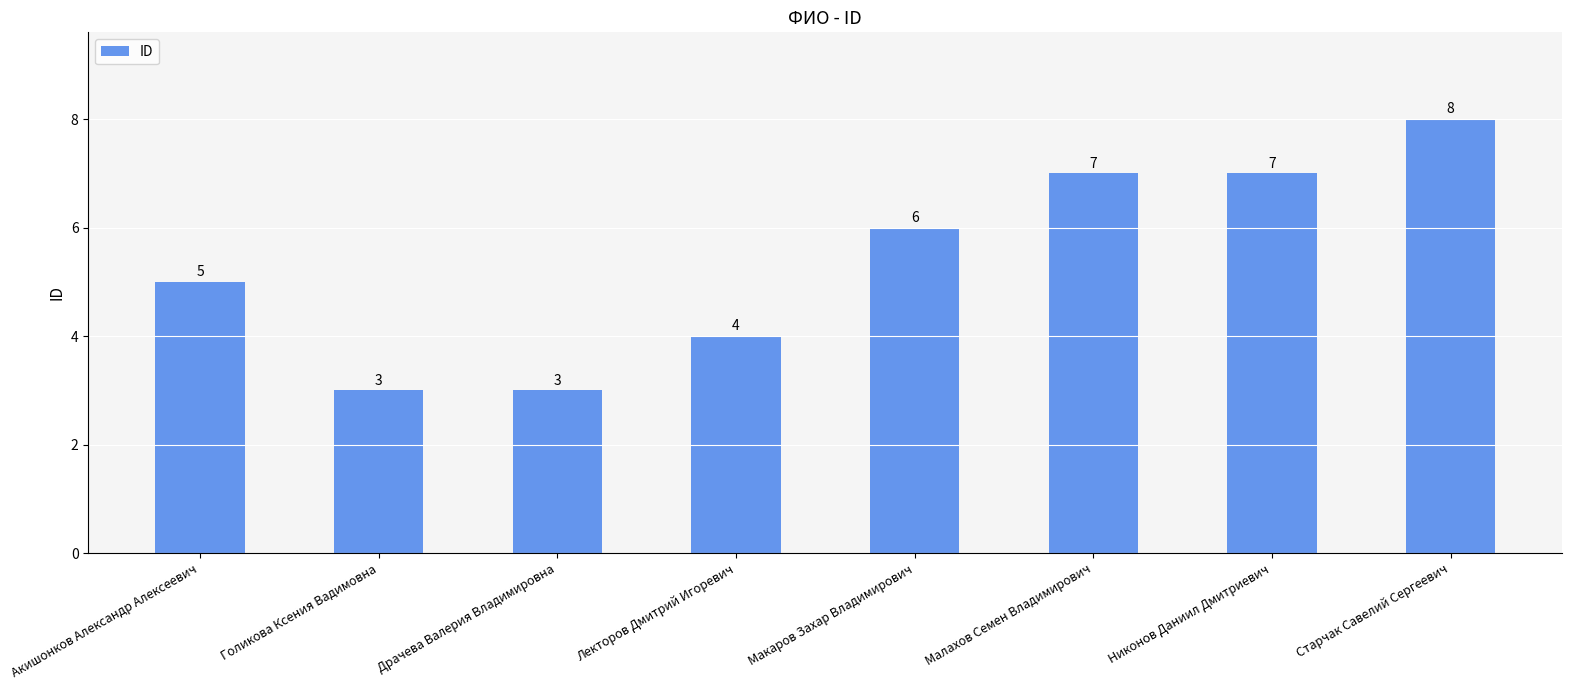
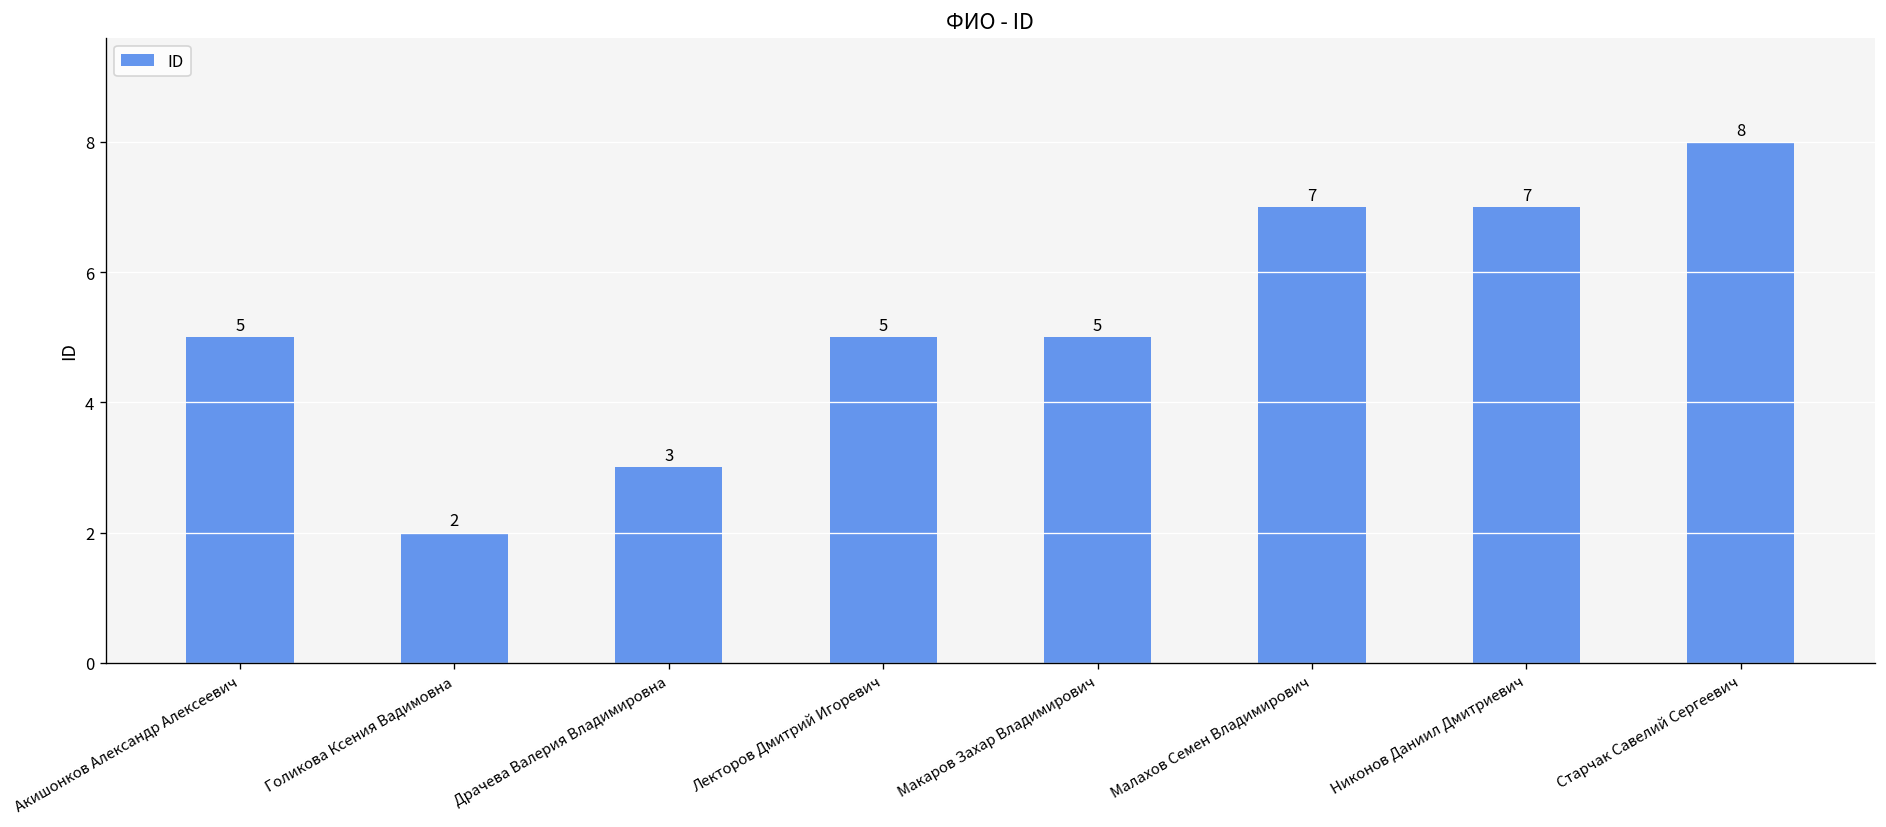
  {
    "Акишонков Александр Алексеевич": 5,
-   "Голикова Ксения Вадимовна": 3,
+   "Голикова Ксения Вадимовна": 2,
    "Драчева Валерия Владимировна": 3,
-   "Лекторов Дмитрий Игоревич": 4,
-   "Макаров Захар Владимирович": 6,
+   "Лекторов Дмитрий Игоревич": 5,
+   "Макаров Захар Владимирович": 5,
    "Малахов Семен Владимирович": 7,
    "Никонов Даниил Дмитриевич": 7,
    "Старчак Савелий Сергеевич": 8
  }
